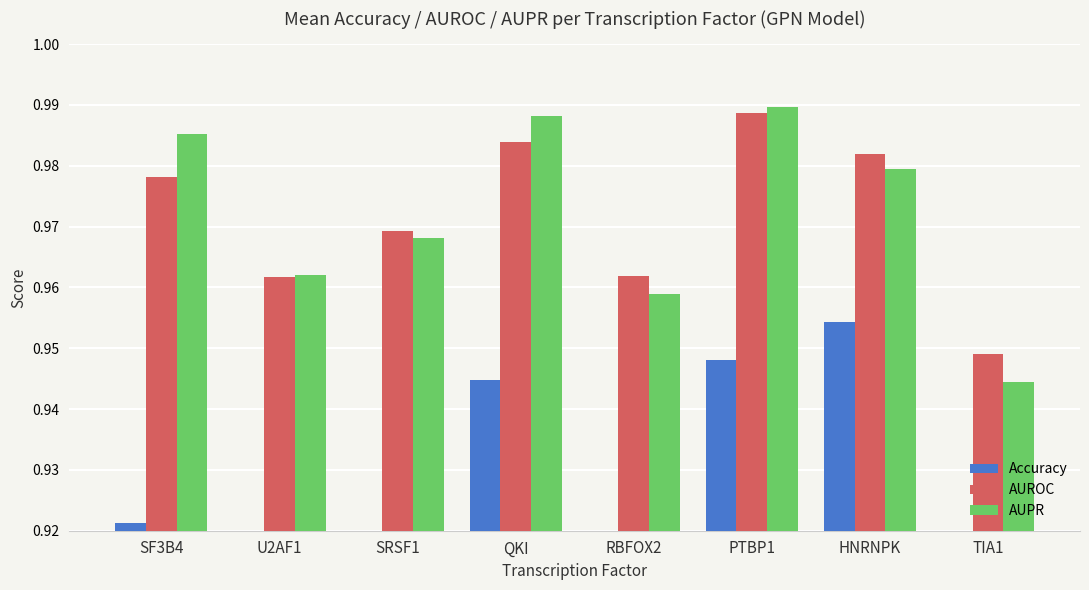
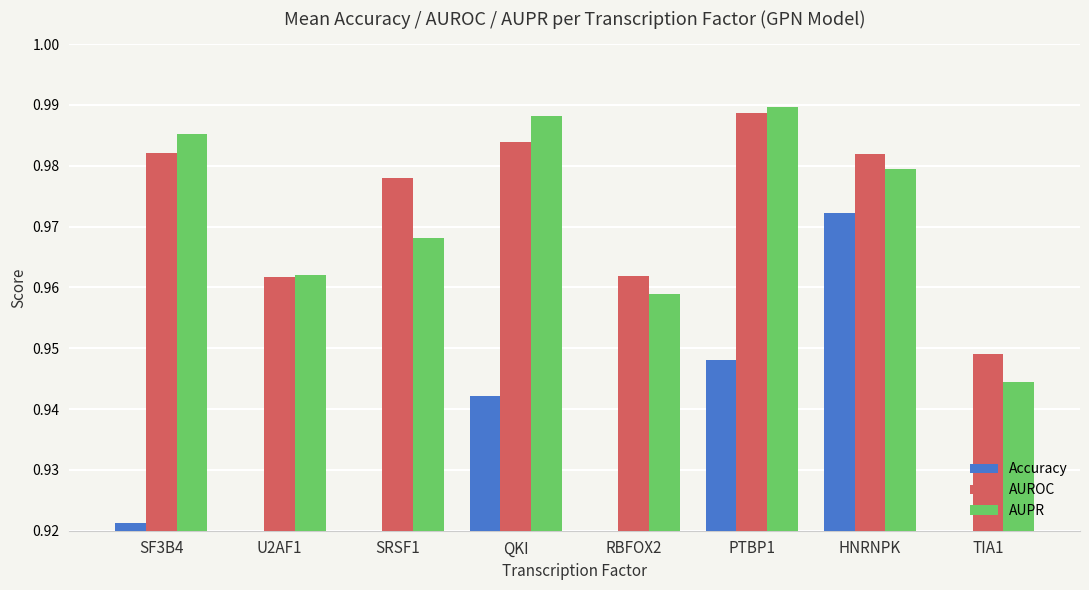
  {
    "Accuracy": {
      "SF3B4": 0.921,
-     "QKI": 0.945,
+     "QKI": 0.942,
      "PTBP1": 0.948,
-     "HNRNPK": 0.954
+     "HNRNPK": 0.972
    },
    "AUROC": {
-     "SF3B4": 0.978,
+     "SF3B4": 0.982,
      "U2AF1": 0.962,
-     "SRSF1": 0.969,
+     "SRSF1": 0.978,
      "QKI": 0.984,
      "RBFOX2": 0.962,
      "PTBP1": 0.989,
      "HNRNPK": 0.982,
      "TIA1": 0.949
    },
    "AUPR": {
      "SF3B4": 0.985,
      "U2AF1": 0.962,
      "SRSF1": 0.968,
      "QKI": 0.988,
      "RBFOX2": 0.959,
      "PTBP1": 0.990,
      "HNRNPK": 0.979,
      "TIA1": 0.945
    }
  }
